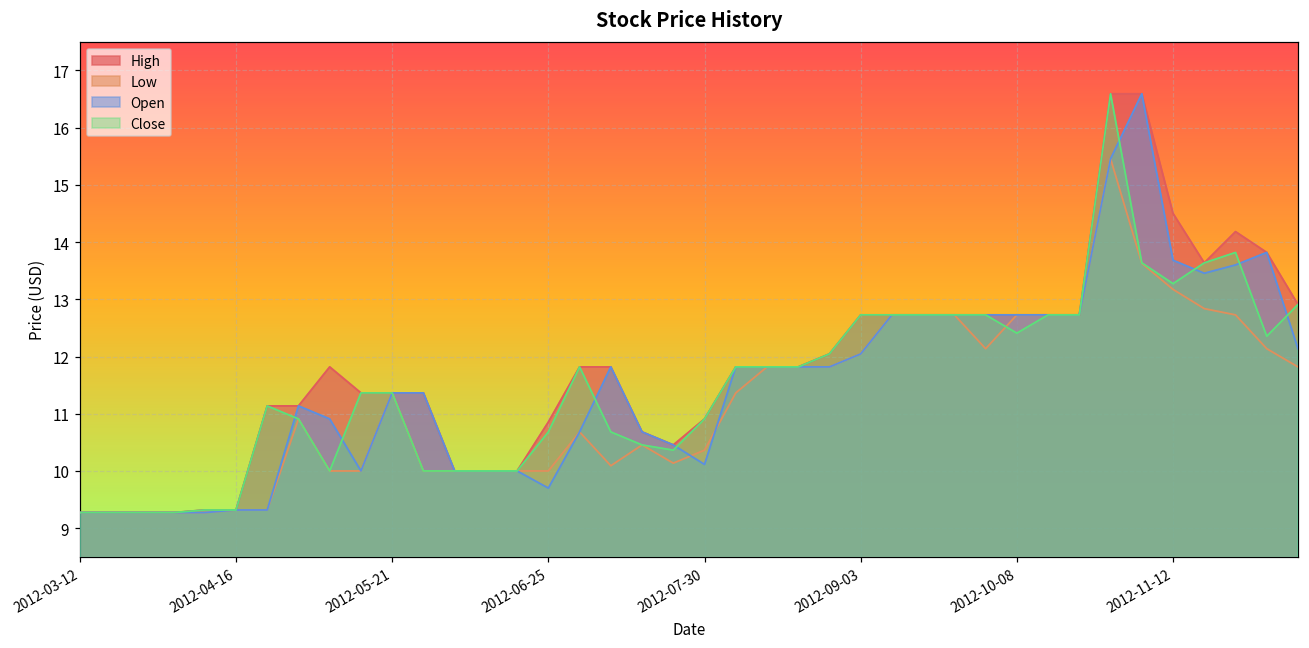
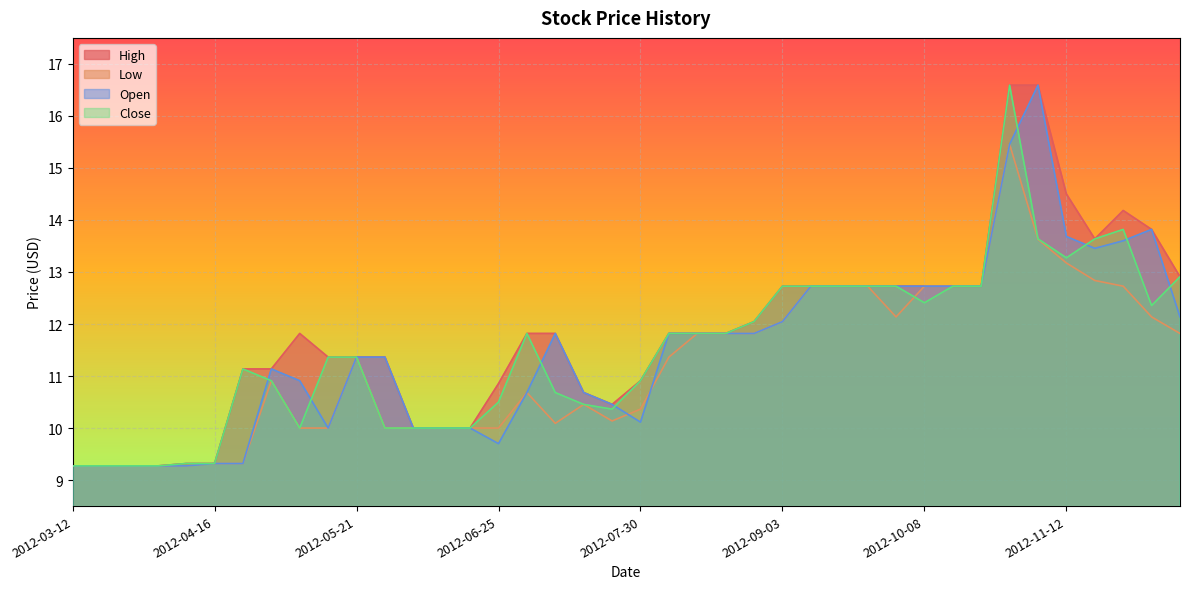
  {
    "Open": {
      "2012-06-25": 9.7,
      "2012-07-30": 10.1,
      "2012-11-12": 13.7
    },
    "Close": {
-     "2012-06-25": 10.7,
+     "2012-06-25": 10.5,
      "2012-10-08": 12.4,
      "2012-11-12": 13.3
    }
  }
